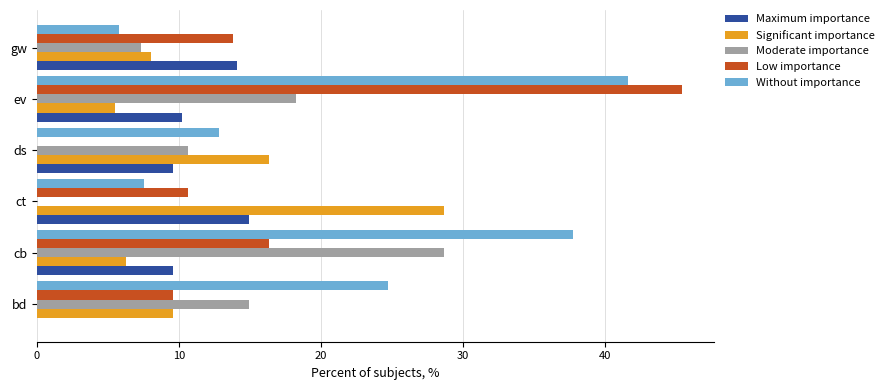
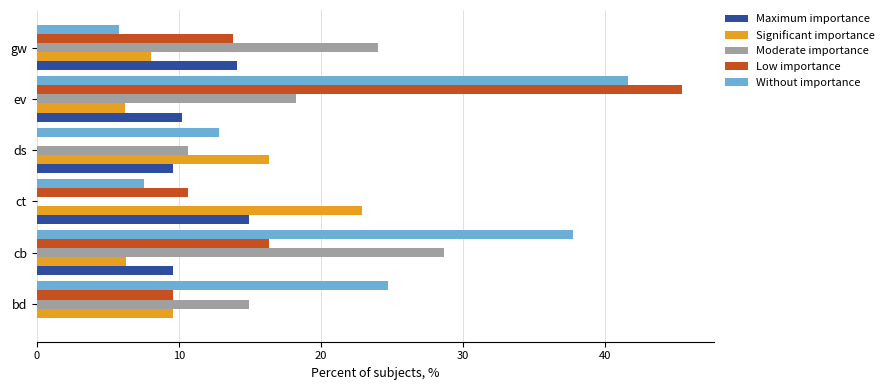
  {
    "Maximum importance": {
      "gw": 14.1,
      "ev": 10.3,
      "ds": 9.6,
      "ct": 14.9,
      "cb": 9.6,
      "bd": 0.0
    },
    "Significant importance": {
      "gw": 8.0,
-     "ev": 5.5,
+     "ev": 6.2,
      "ds": 16.3,
-     "ct": 28.6,
+     "ct": 22.9,
      "cb": 6.3,
      "bd": 9.6
    },
    "Moderate importance": {
-     "gw": 7.3,
+     "gw": 24.0,
      "ev": 18.3,
      "ds": 10.7,
      "ct": 0.0,
      "cb": 28.6,
      "bd": 14.9
    },
    "Low importance": {
      "gw": 13.8,
      "ev": 45.4,
      "ds": 0.0,
      "ct": 10.7,
      "cb": 16.3,
      "bd": 9.6
    },
    "Without importance": {
      "gw": 5.8,
      "ev": 41.6,
      "ds": 12.8,
      "ct": 7.6,
      "cb": 37.7,
      "bd": 24.7
    }
  }
